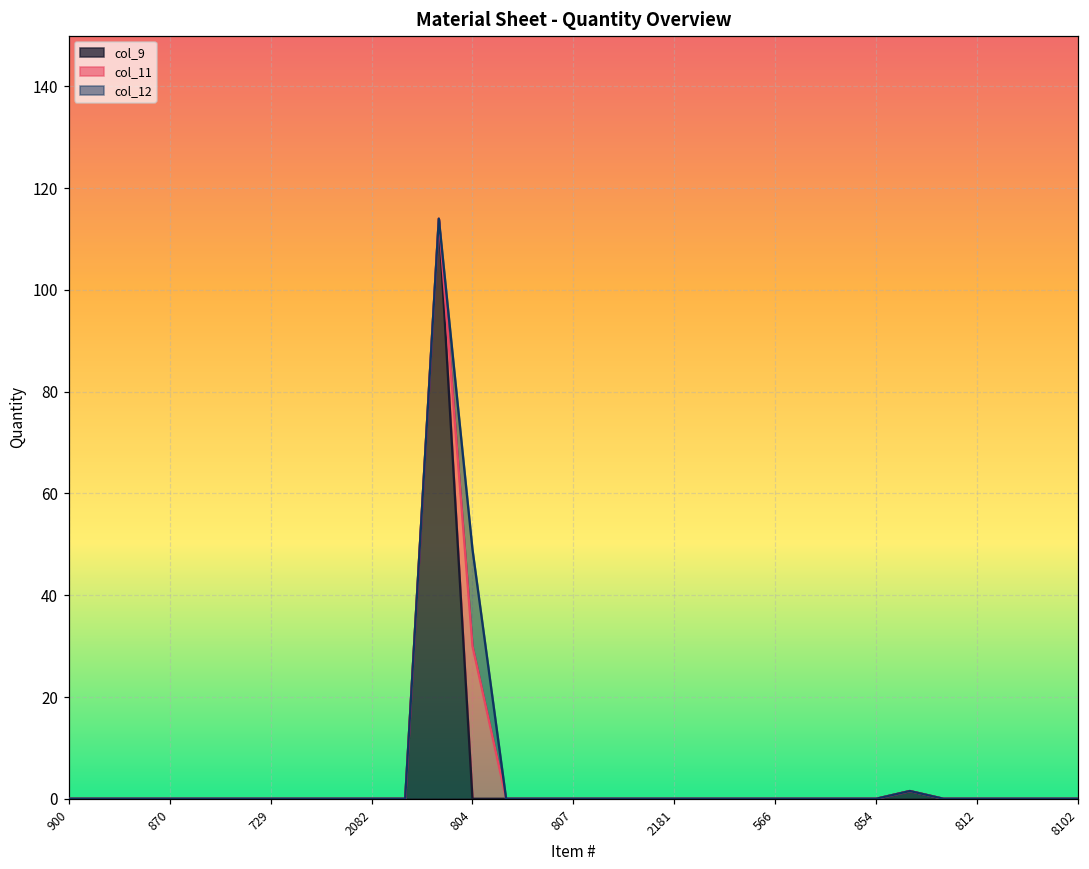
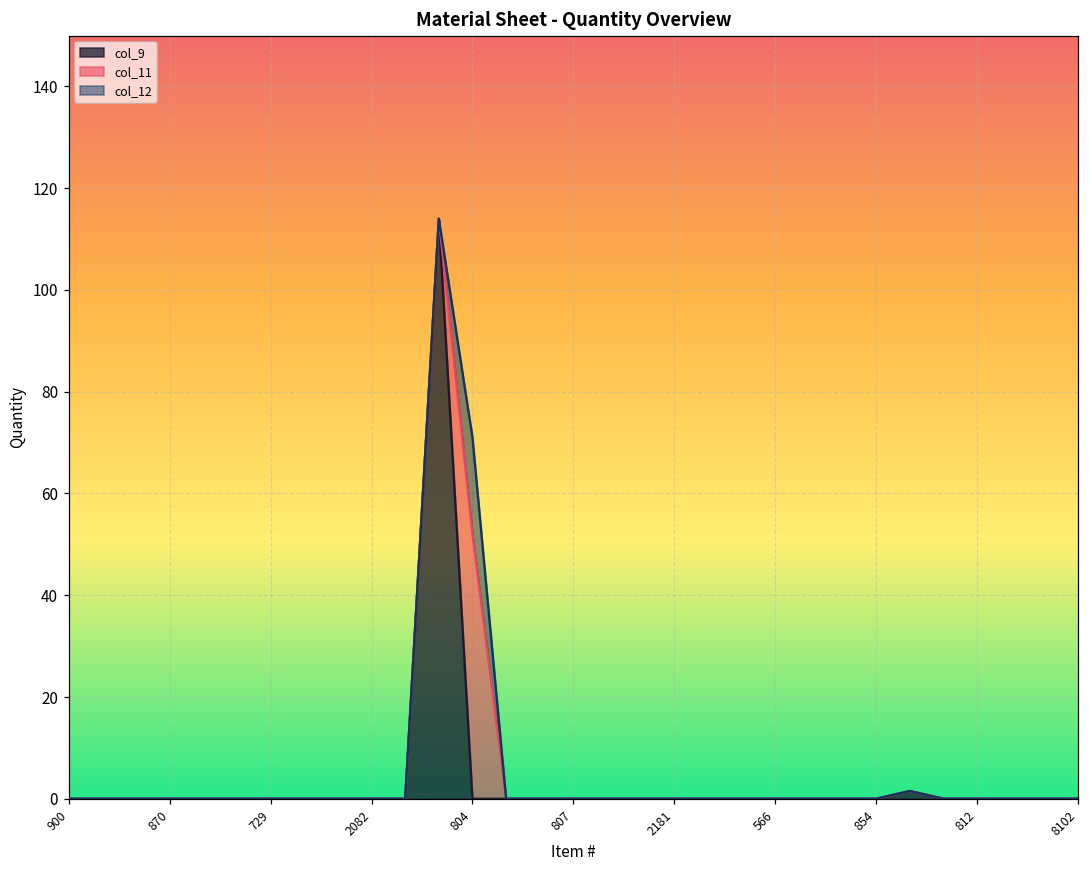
  {
    "col_11": {
-     "804": 30
+     "804": 52
    }
  }
